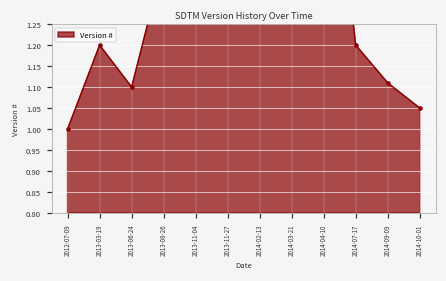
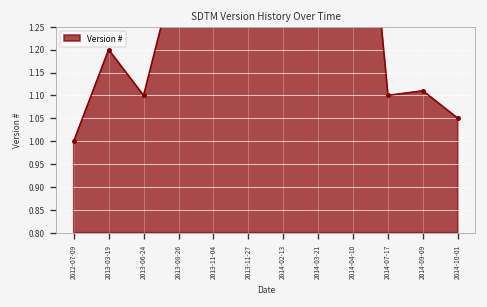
  {
    "2012-07-09": 1.0,
    "2013-03-19": 1.2,
    "2013-06-24": 1.1,
-   "2014-07-17": 1.2,
+   "2014-07-17": 1.1,
    "2014-09-09": 1.11,
    "2014-10-01": 1.05
  }
